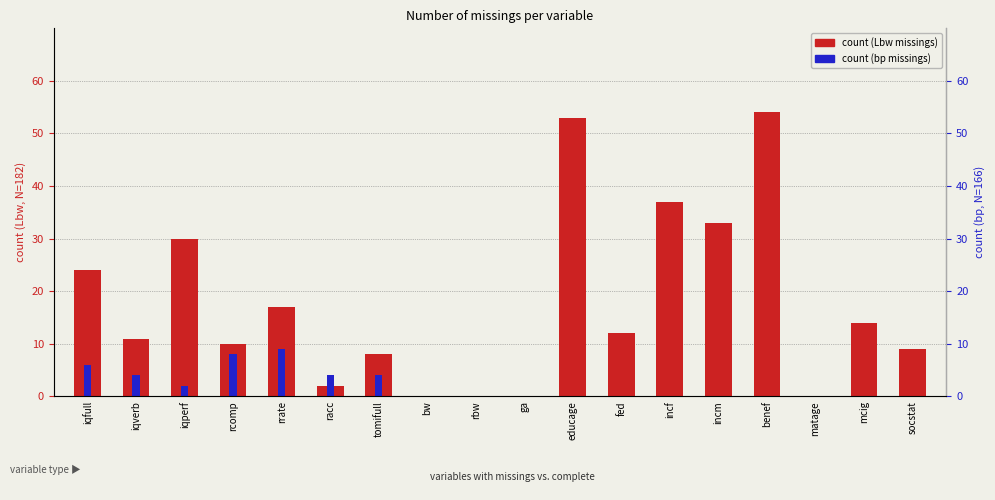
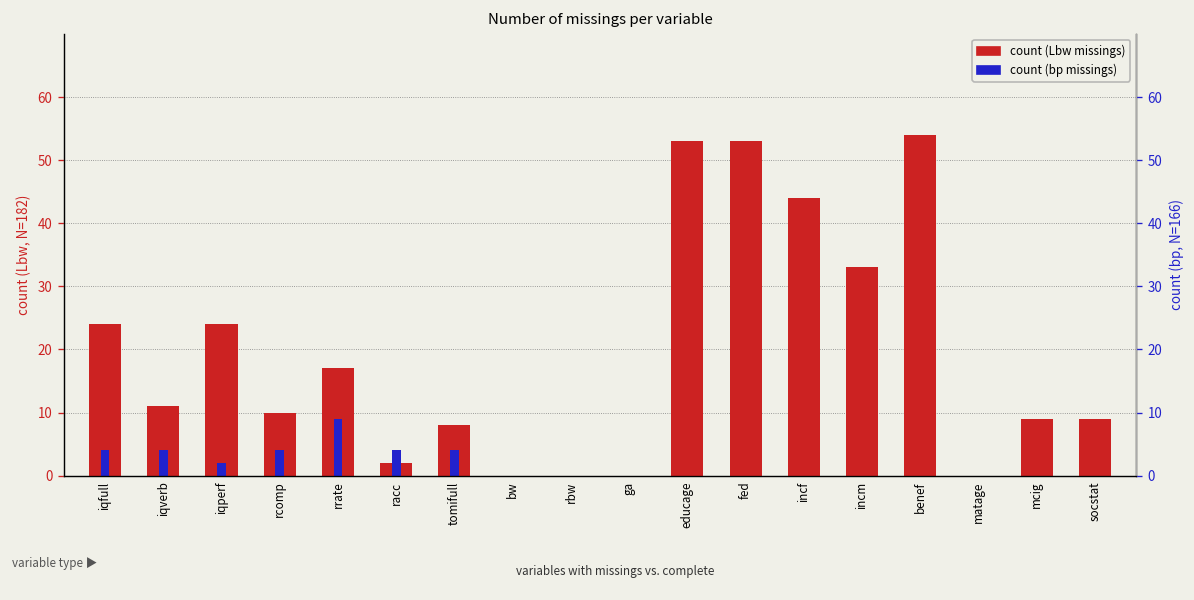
  {
    "count (Lbw missings)": {
      "iqfull": 24,
      "iqverb": 11,
-     "iqperf": 30,
+     "iqperf": 24,
      "rcomp": 10,
      "rrate": 17,
      "tomifull": 8,
      "bw": 0,
      "rbw": 0,
      "ga": 0,
      "educage": 53,
-     "fed": 12,
-     "incf": 37,
+     "fed": 53,
+     "incf": 44,
      "incm": 33,
      "benef": 54,
      "matage": 0,
-     "mcig": 14,
+     "mcig": 9,
      "socstat": 9
    },
    "count (bp missings)": {
-     "iqfull": 6,
-     "rcomp": 8,
+     "iqfull": 4,
+     "rcomp": 4,
      "racc": 4,
      "bw": 0,
      "rbw": 0,
      "ga": 0,
      "educage": 0,
      "fed": 0,
      "incf": 0,
      "incm": 0,
      "benef": 0,
      "matage": 0,
      "mcig": 0,
      "socstat": 0
    }
  }
